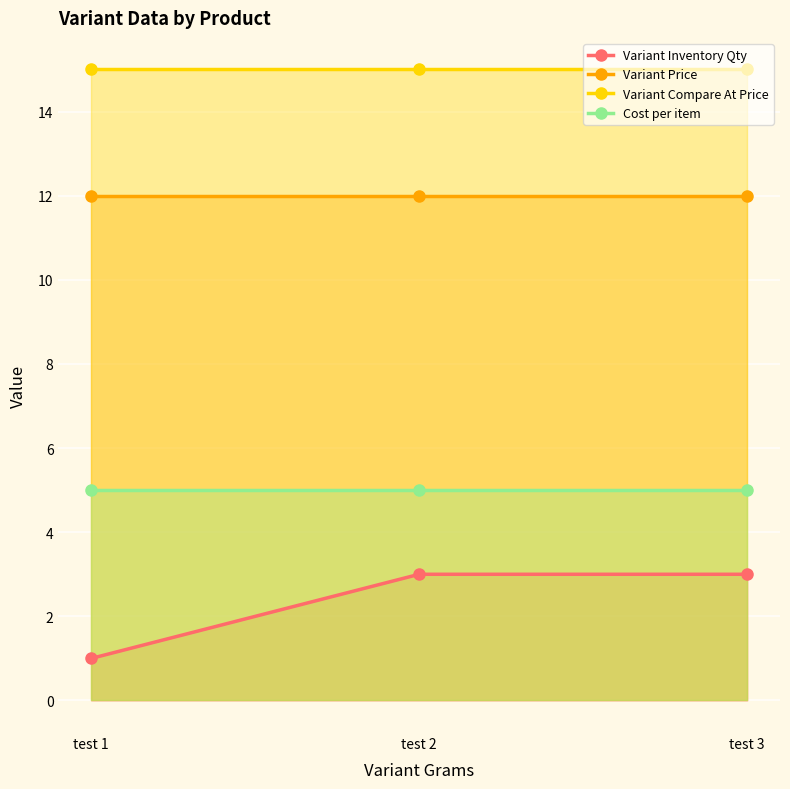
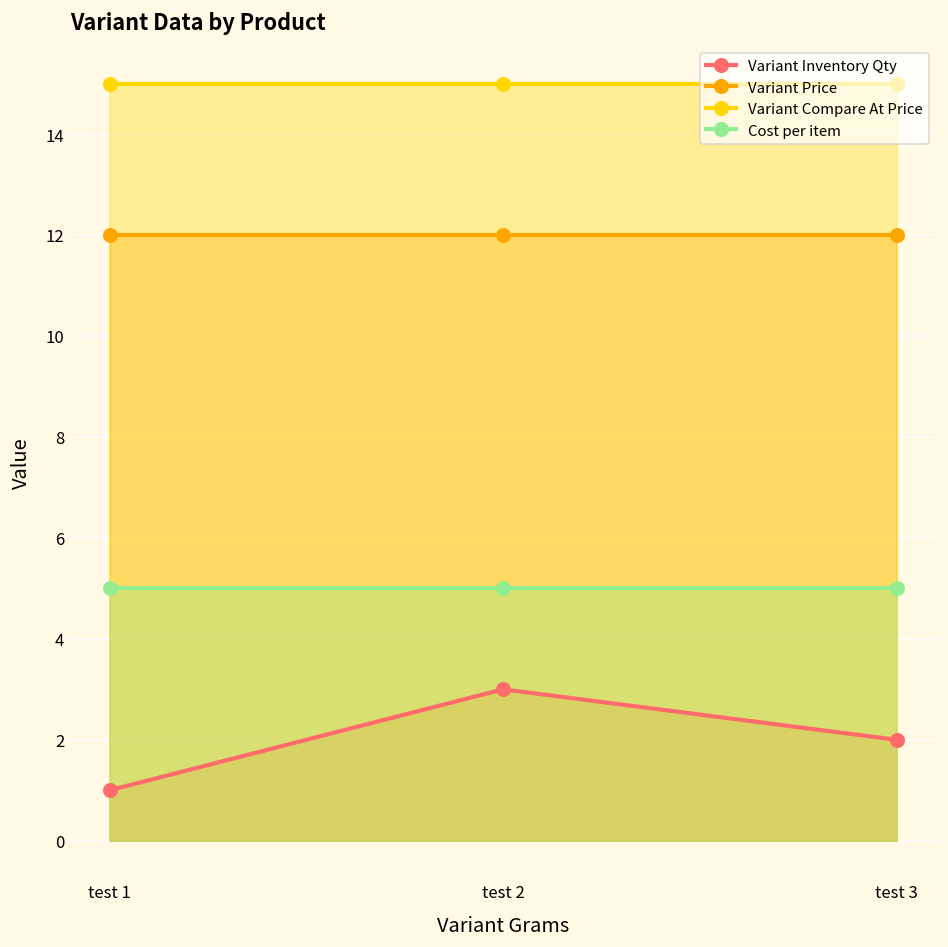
  {
    "Variant Inventory Qty": {
      "test 1": 1,
      "test 2": 3,
-     "test 3": 3
+     "test 3": 2
    },
    "Cost per item": {
      "test 1": 5,
      "test 2": 5,
      "test 3": 5
    }
  }
